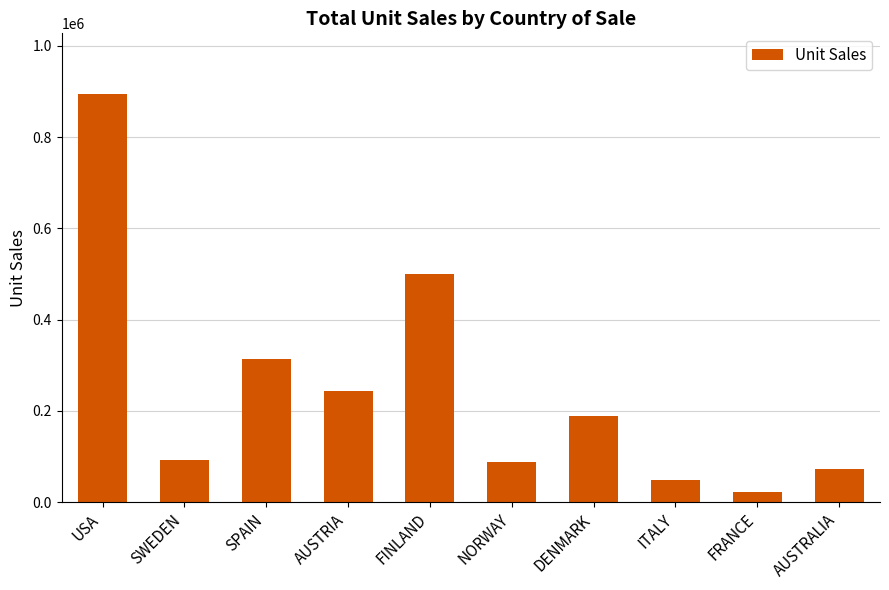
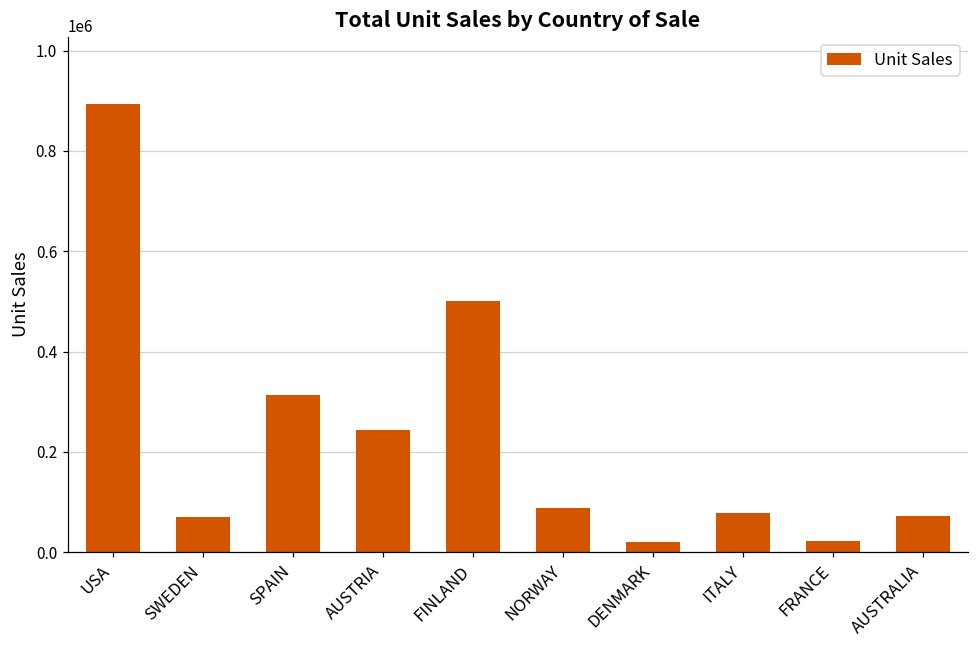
  {
    "USA": 890000,
-   "SWEDEN": 90000,
+   "SWEDEN": 70000,
    "SPAIN": 310000,
    "AUSTRIA": 240000,
    "FINLAND": 500000,
    "NORWAY": 90000,
-   "DENMARK": 190000,
-   "ITALY": 50000,
+   "DENMARK": 20000,
+   "ITALY": 80000,
    "FRANCE": 20000,
    "AUSTRALIA": 70000
  }
